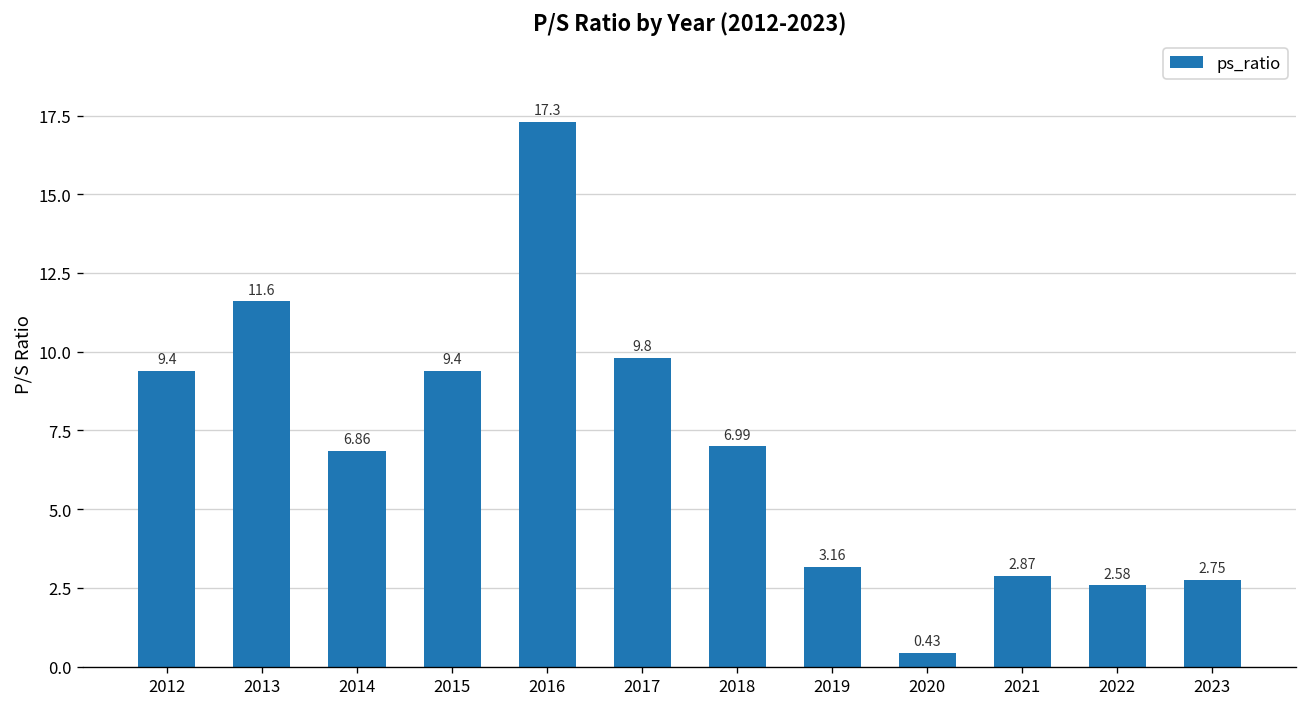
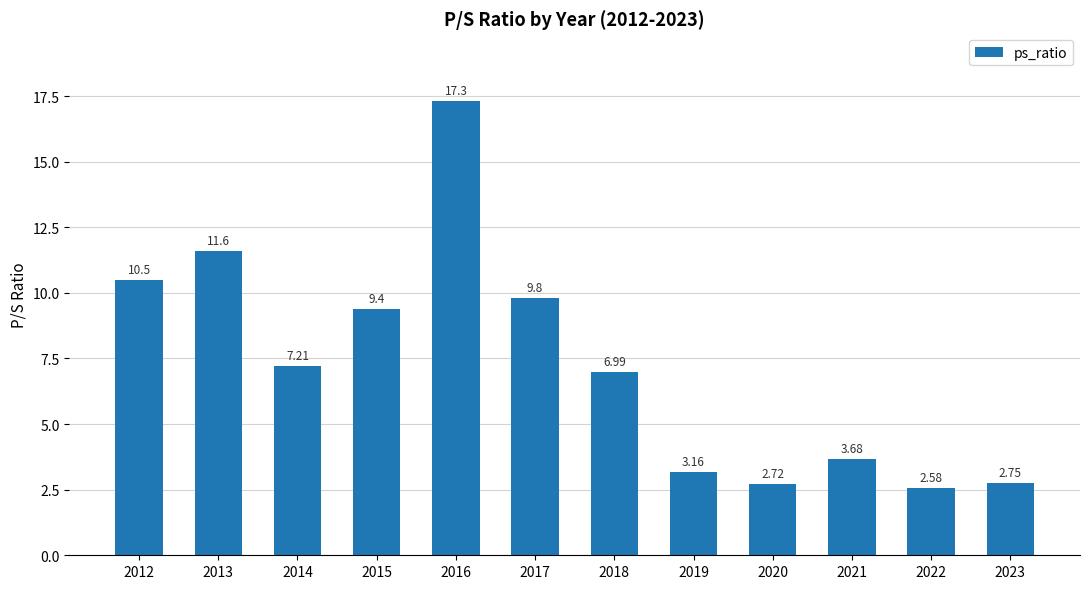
  {
-   "2012": 9.4,
+   "2012": 10.5,
    "2013": 11.6,
-   "2014": 6.86,
+   "2014": 7.21,
    "2015": 9.4,
    "2016": 17.3,
    "2017": 9.8,
    "2018": 6.99,
    "2019": 3.16,
-   "2020": 0.43,
-   "2021": 2.87,
+   "2020": 2.72,
+   "2021": 3.68,
    "2022": 2.58,
    "2023": 2.75
  }
